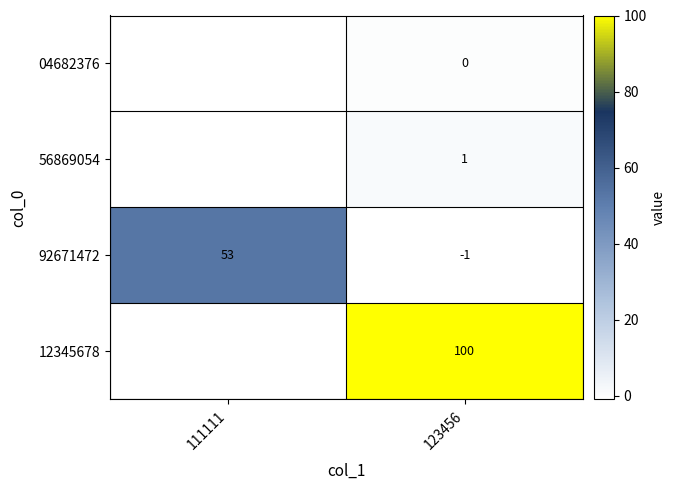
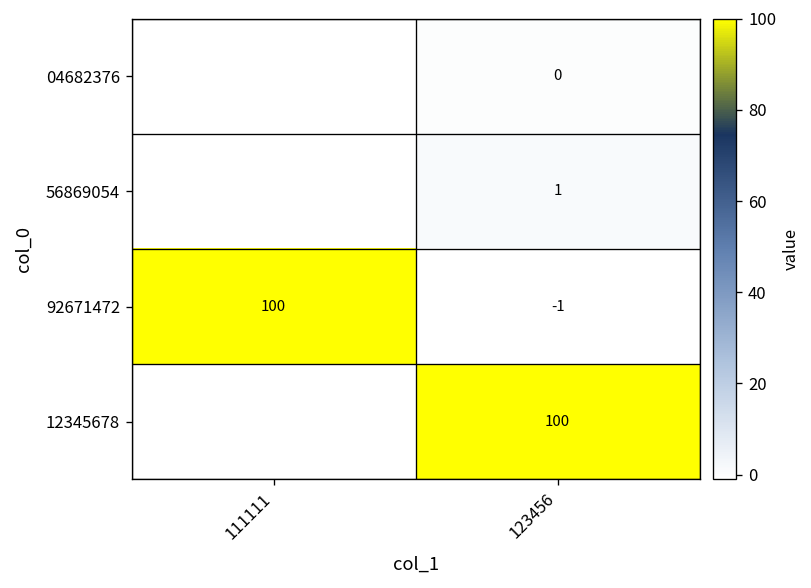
  {
    "04682376": {
      "123456": 0
    },
    "56869054": {
      "123456": 1
    },
    "92671472": {
-     "111111": 53,
+     "111111": 100,
      "123456": -1
    },
    "12345678": {
      "123456": 100
    }
  }
